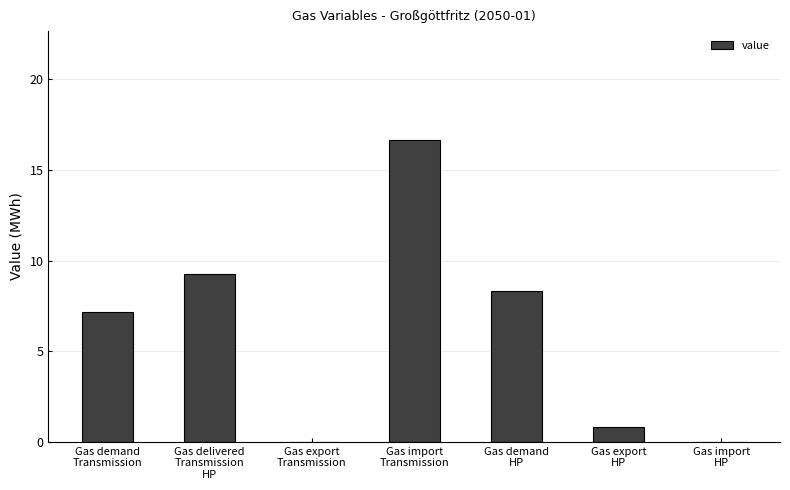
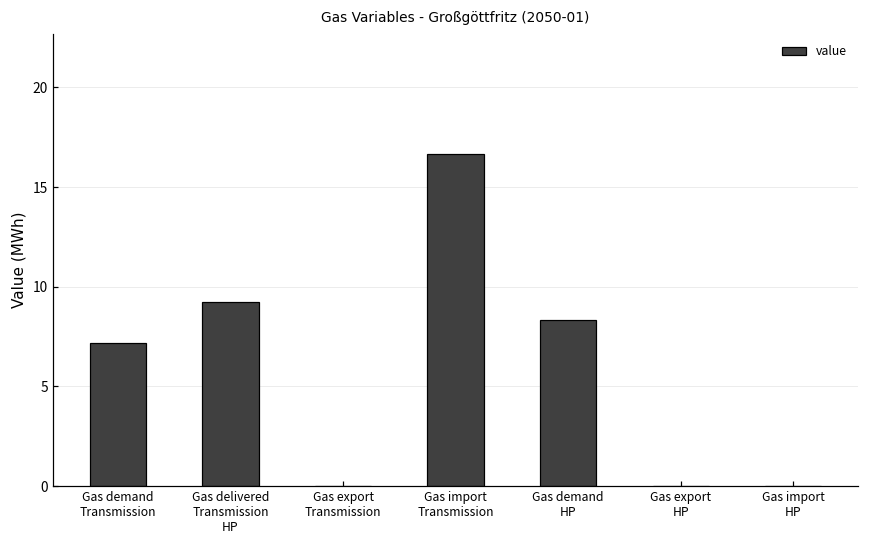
  {
    "Gas demand Transmission": 7.2,
    "Gas delivered Transmission HP": 9.3,
    "Gas export Transmission": 0.0,
    "Gas import Transmission": 16.7,
    "Gas demand HP": 8.3,
-   "Gas export HP": 0.8,
+   "Gas export HP": 0.0,
    "Gas import HP": 0.0
  }
